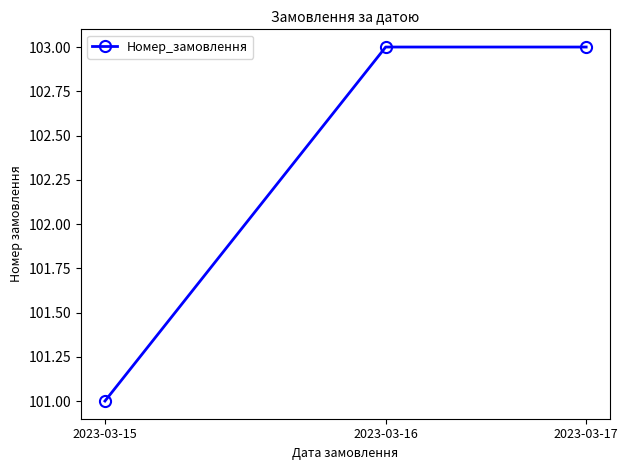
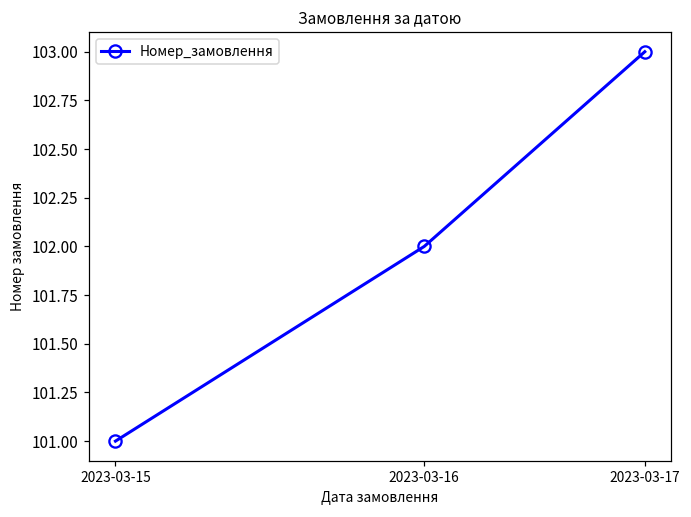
  {
    "2023-03-15": 101,
-   "2023-03-16": 103,
+   "2023-03-16": 102,
    "2023-03-17": 103
  }
